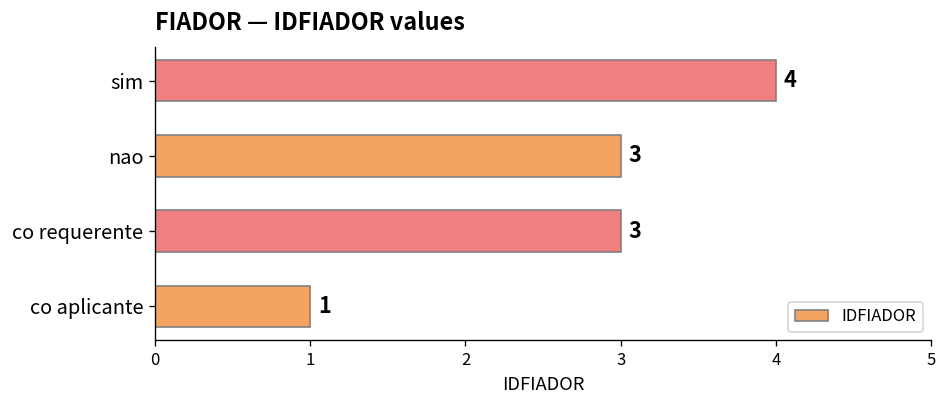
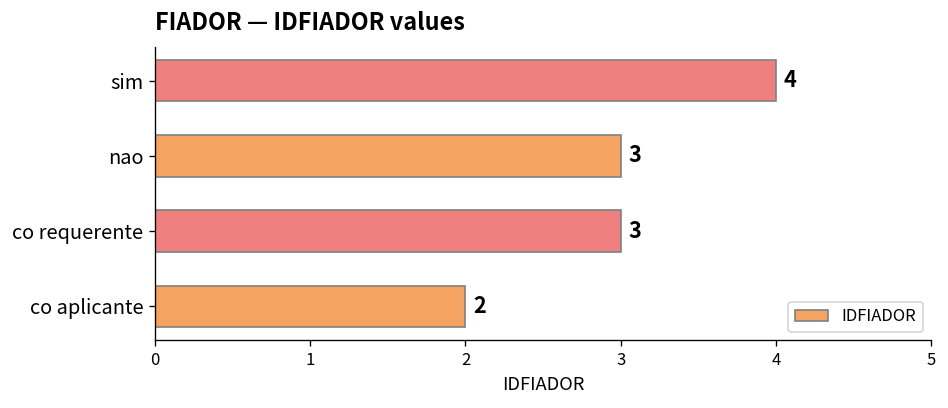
  {
    "sim": 4,
    "nao": 3,
    "co requerente": 3,
-   "co aplicante": 1
+   "co aplicante": 2
  }
